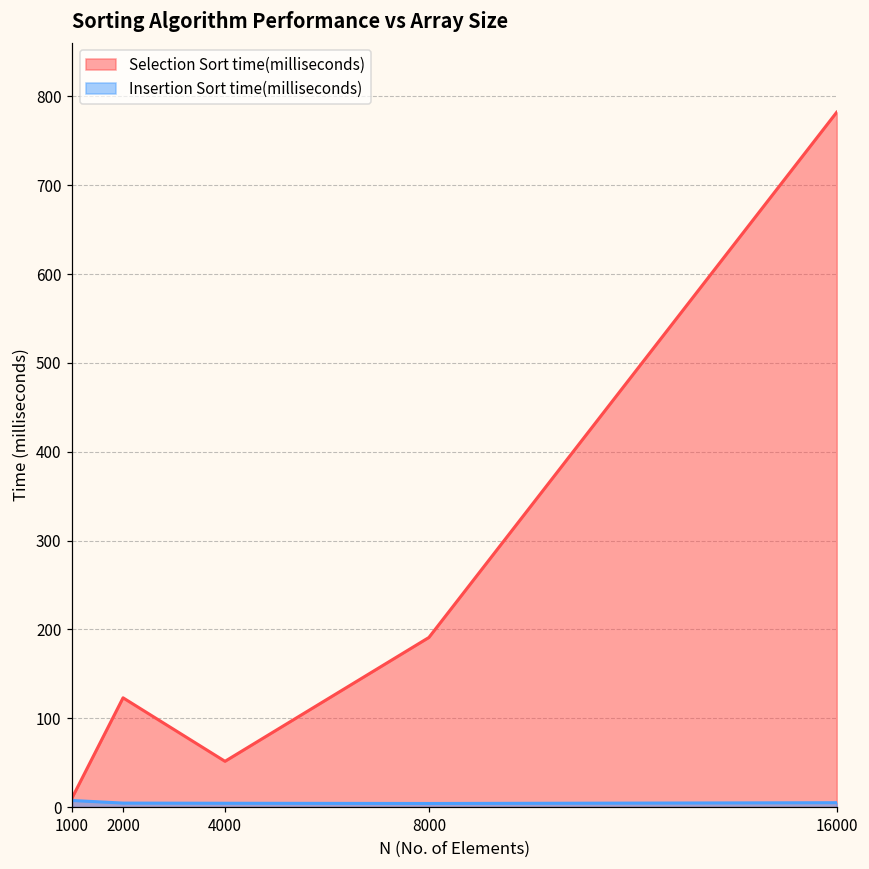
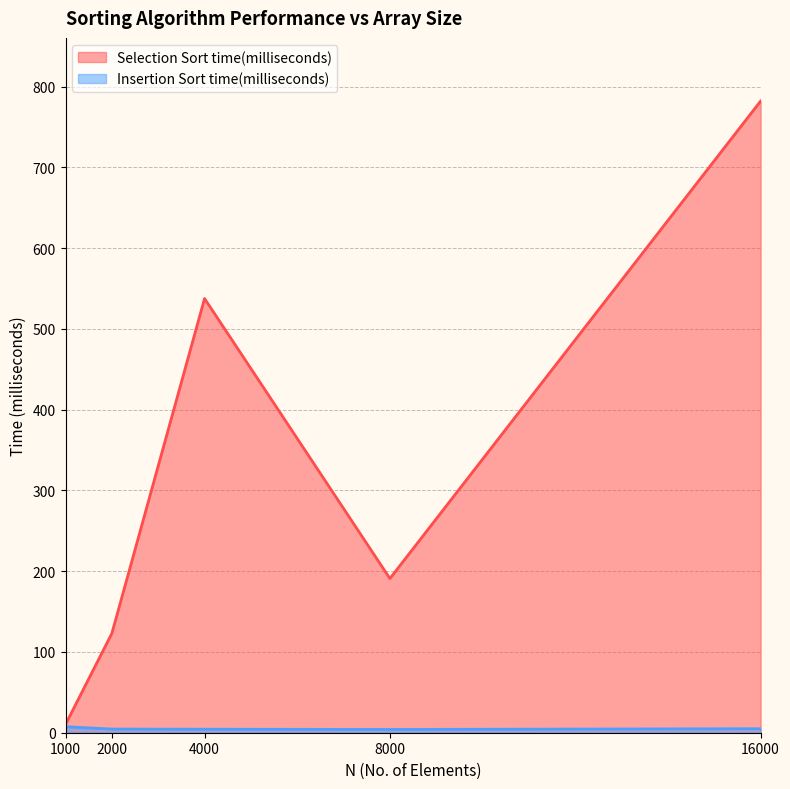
  {
    "Selection Sort time(milliseconds)": {
      "2000": 120,
-     "4000": 50,
+     "4000": 540,
      "8000": 190,
      "16000": 780
    },
    "Insertion Sort time(milliseconds)": {
      "2000": 0,
      "4000": 0,
      "8000": 0,
      "16000": 0
    }
  }
